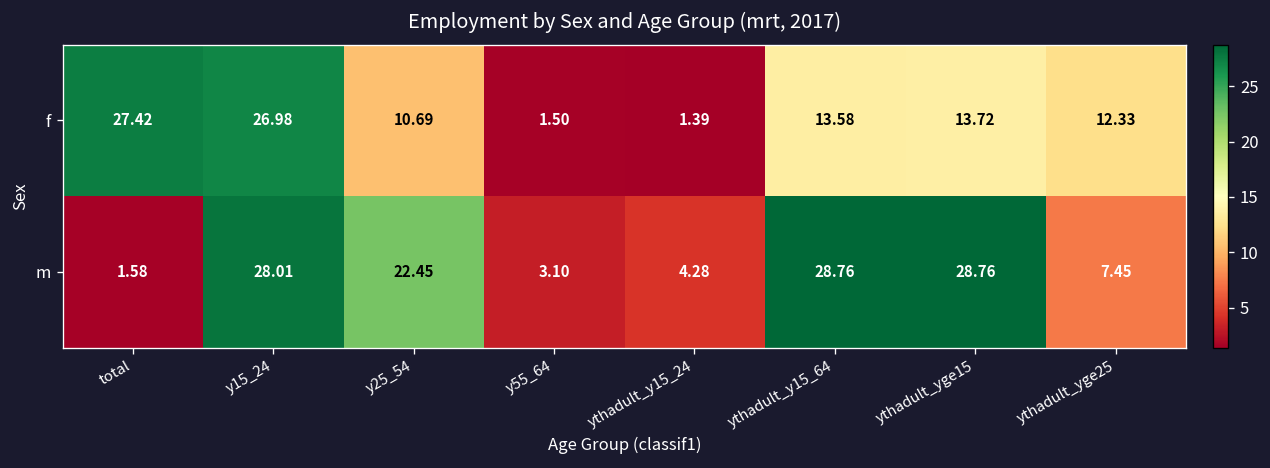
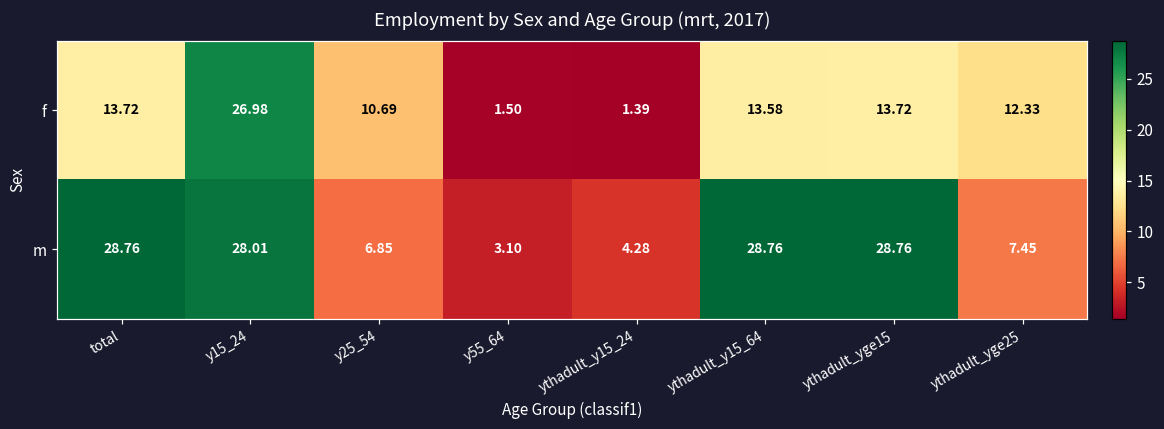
  {
    "f": {
-     "total": 27.42,
+     "total": 13.72,
      "y15_24": 26.98,
      "y25_54": 10.69,
      "y55_64": 1.50,
      "ythadult_y15_24": 1.39,
      "ythadult_y15_64": 13.58,
      "ythadult_yge15": 13.72,
      "ythadult_yge25": 12.33
    },
    "m": {
-     "total": 1.58,
+     "total": 28.76,
      "y15_24": 28.01,
-     "y25_54": 22.45,
+     "y25_54": 6.85,
      "y55_64": 3.10,
      "ythadult_y15_24": 4.28,
      "ythadult_y15_64": 28.76,
      "ythadult_yge15": 28.76,
      "ythadult_yge25": 7.45
    }
  }
